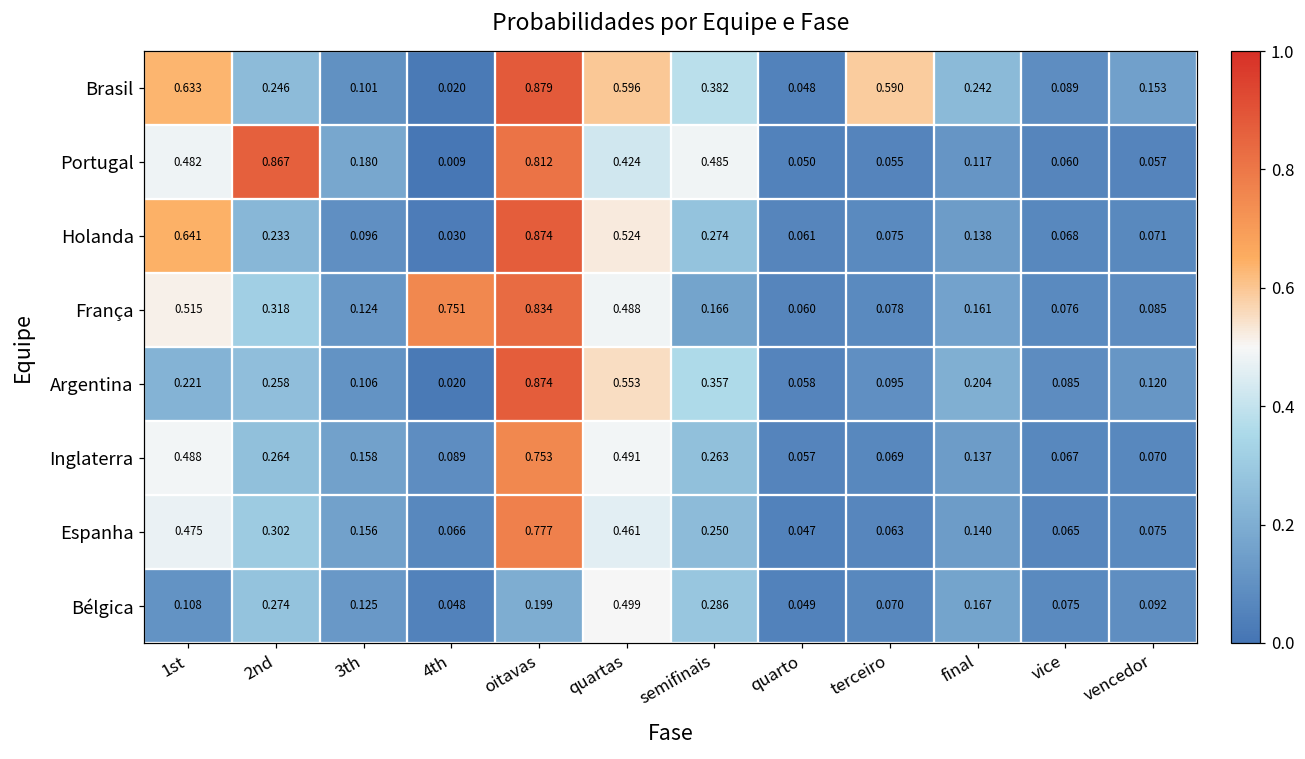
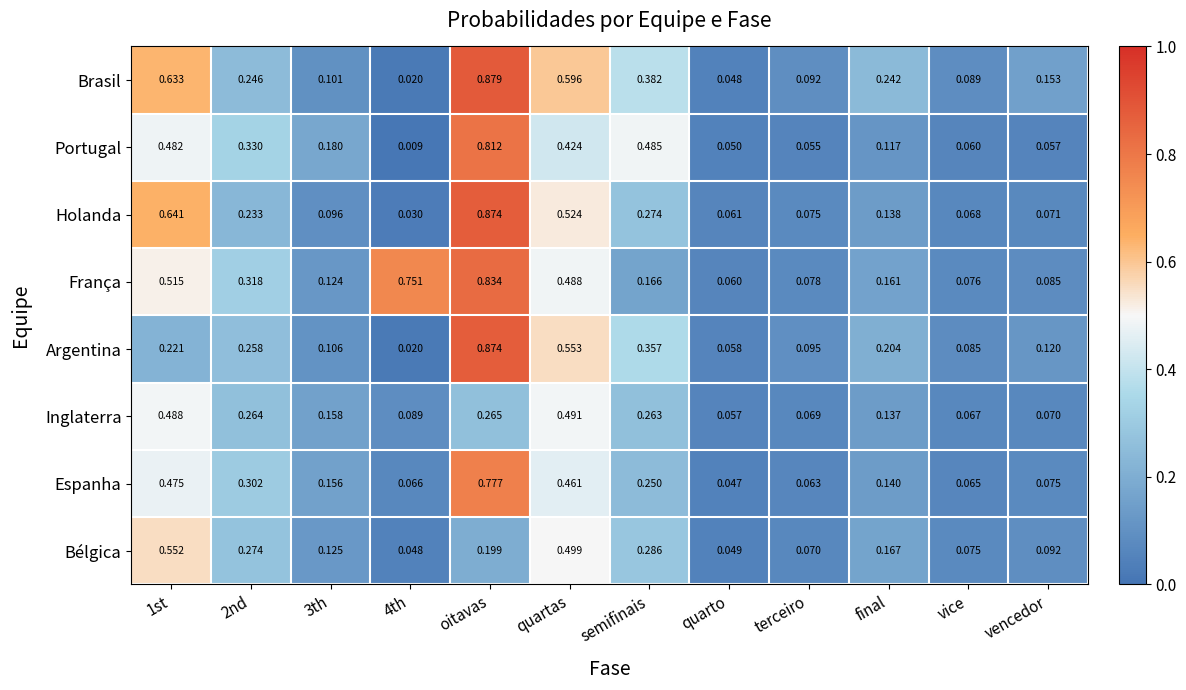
  {
    "Brasil": {
      "1st": 0.633,
      "2nd": 0.246,
      "3th": 0.101,
      "4th": 0.020,
      "oitavas": 0.879,
      "quartas": 0.596,
      "semifinais": 0.382,
      "quarto": 0.048,
-     "terceiro": 0.590,
+     "terceiro": 0.092,
      "final": 0.242,
      "vice": 0.089,
      "vencedor": 0.153
    },
    "Portugal": {
      "1st": 0.482,
-     "2nd": 0.867,
+     "2nd": 0.330,
      "3th": 0.180,
      "4th": 0.009,
      "oitavas": 0.812,
      "quartas": 0.424,
      "semifinais": 0.485,
      "quarto": 0.050,
      "terceiro": 0.055,
      "final": 0.117,
      "vice": 0.060,
      "vencedor": 0.057
    },
    "Holanda": {
      "1st": 0.641,
      "2nd": 0.233,
      "3th": 0.096,
      "4th": 0.030,
      "oitavas": 0.874,
      "quartas": 0.524,
      "semifinais": 0.274,
      "quarto": 0.061,
      "terceiro": 0.075,
      "final": 0.138,
      "vice": 0.068,
      "vencedor": 0.071
    },
    "França": {
      "1st": 0.515,
      "2nd": 0.318,
      "3th": 0.124,
      "4th": 0.751,
      "oitavas": 0.834,
      "quartas": 0.488,
      "semifinais": 0.166,
      "quarto": 0.060,
      "terceiro": 0.078,
      "final": 0.161,
      "vice": 0.076,
      "vencedor": 0.085
    },
    "Argentina": {
      "1st": 0.221,
      "2nd": 0.258,
      "3th": 0.106,
      "4th": 0.020,
      "oitavas": 0.874,
      "quartas": 0.553,
      "semifinais": 0.357,
      "quarto": 0.058,
      "terceiro": 0.095,
      "final": 0.204,
      "vice": 0.085,
      "vencedor": 0.120
    },
    "Inglaterra": {
      "1st": 0.488,
      "2nd": 0.264,
      "3th": 0.158,
      "4th": 0.089,
-     "oitavas": 0.753,
+     "oitavas": 0.265,
      "quartas": 0.491,
      "semifinais": 0.263,
      "quarto": 0.057,
      "terceiro": 0.069,
      "final": 0.137,
      "vice": 0.067,
      "vencedor": 0.070
    },
    "Espanha": {
      "1st": 0.475,
      "2nd": 0.302,
      "3th": 0.156,
      "4th": 0.066,
      "oitavas": 0.777,
      "quartas": 0.461,
      "semifinais": 0.250,
      "quarto": 0.047,
      "terceiro": 0.063,
      "final": 0.140,
      "vice": 0.065,
      "vencedor": 0.075
    },
    "Bélgica": {
-     "1st": 0.108,
+     "1st": 0.552,
      "2nd": 0.274,
      "3th": 0.125,
      "4th": 0.048,
      "oitavas": 0.199,
      "quartas": 0.499,
      "semifinais": 0.286,
      "quarto": 0.049,
      "terceiro": 0.070,
      "final": 0.167,
      "vice": 0.075,
      "vencedor": 0.092
    }
  }
